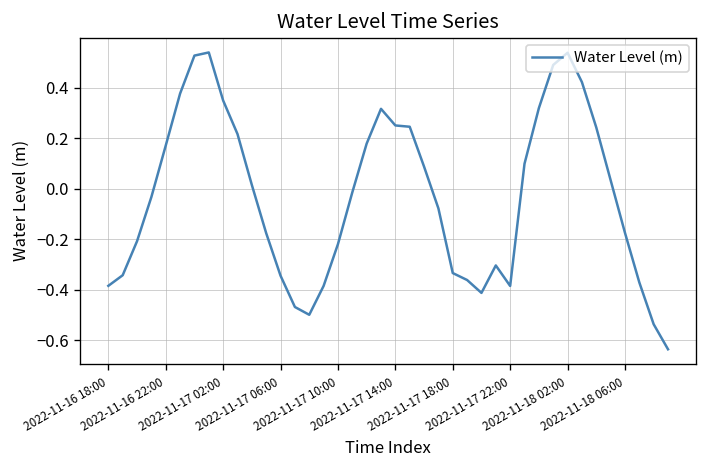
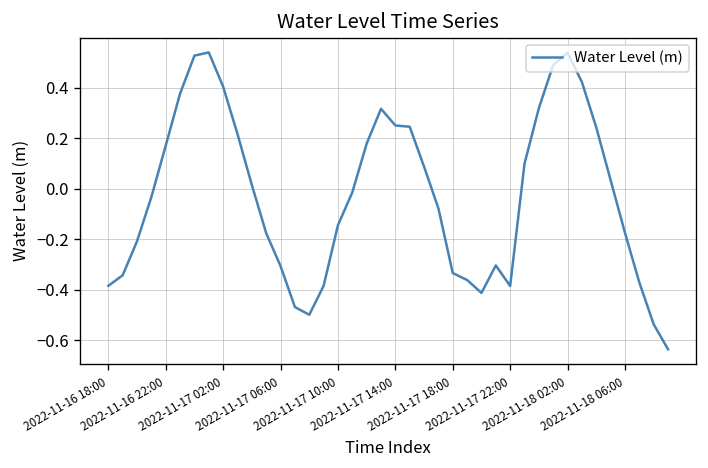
  {
    "2022-11-16 18:00": -0.38,
    "2022-11-16 22:00": 0.17,
-   "2022-11-17 02:00": 0.35,
-   "2022-11-17 06:00": -0.34,
-   "2022-11-17 10:00": -0.22,
+   "2022-11-17 02:00": 0.40,
+   "2022-11-17 06:00": -0.31,
+   "2022-11-17 10:00": -0.14,
    "2022-11-17 14:00": 0.25,
    "2022-11-17 18:00": -0.33,
    "2022-11-17 22:00": -0.38,
    "2022-11-18 06:00": -0.17
  }
